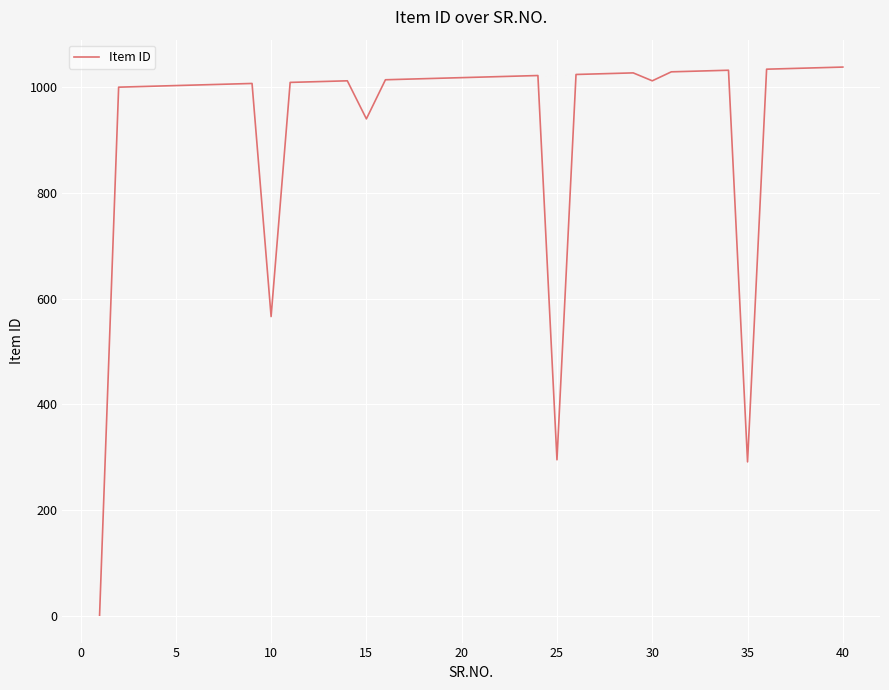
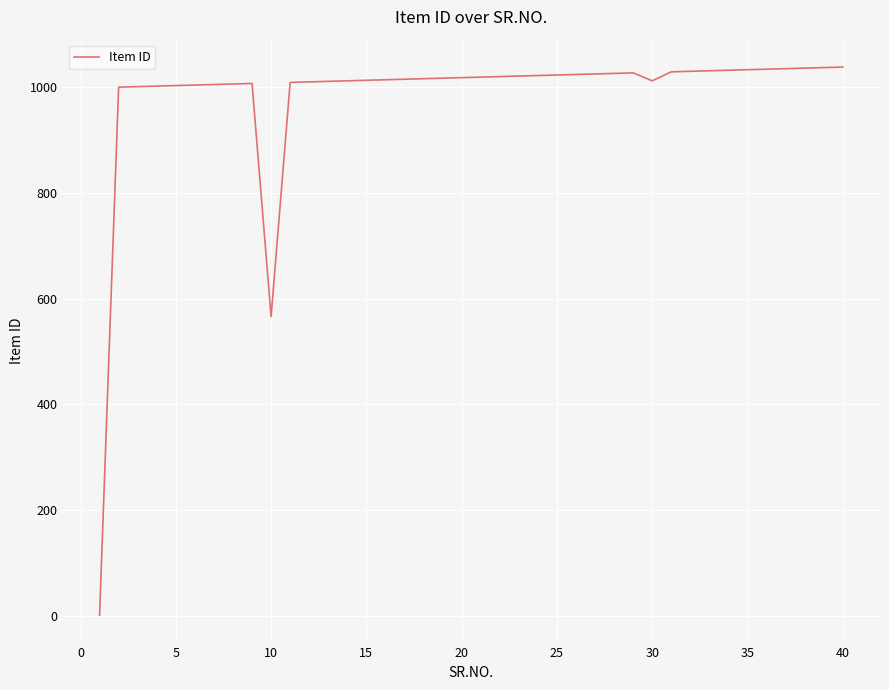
  {
    "5": 1000,
    "10": 570,
-   "15": 940,
+   "15": 1010,
    "20": 1020,
-   "25": 300,
+   "25": 1020,
    "30": 1010,
-   "35": 290,
+   "35": 1030,
    "40": 1040
  }
